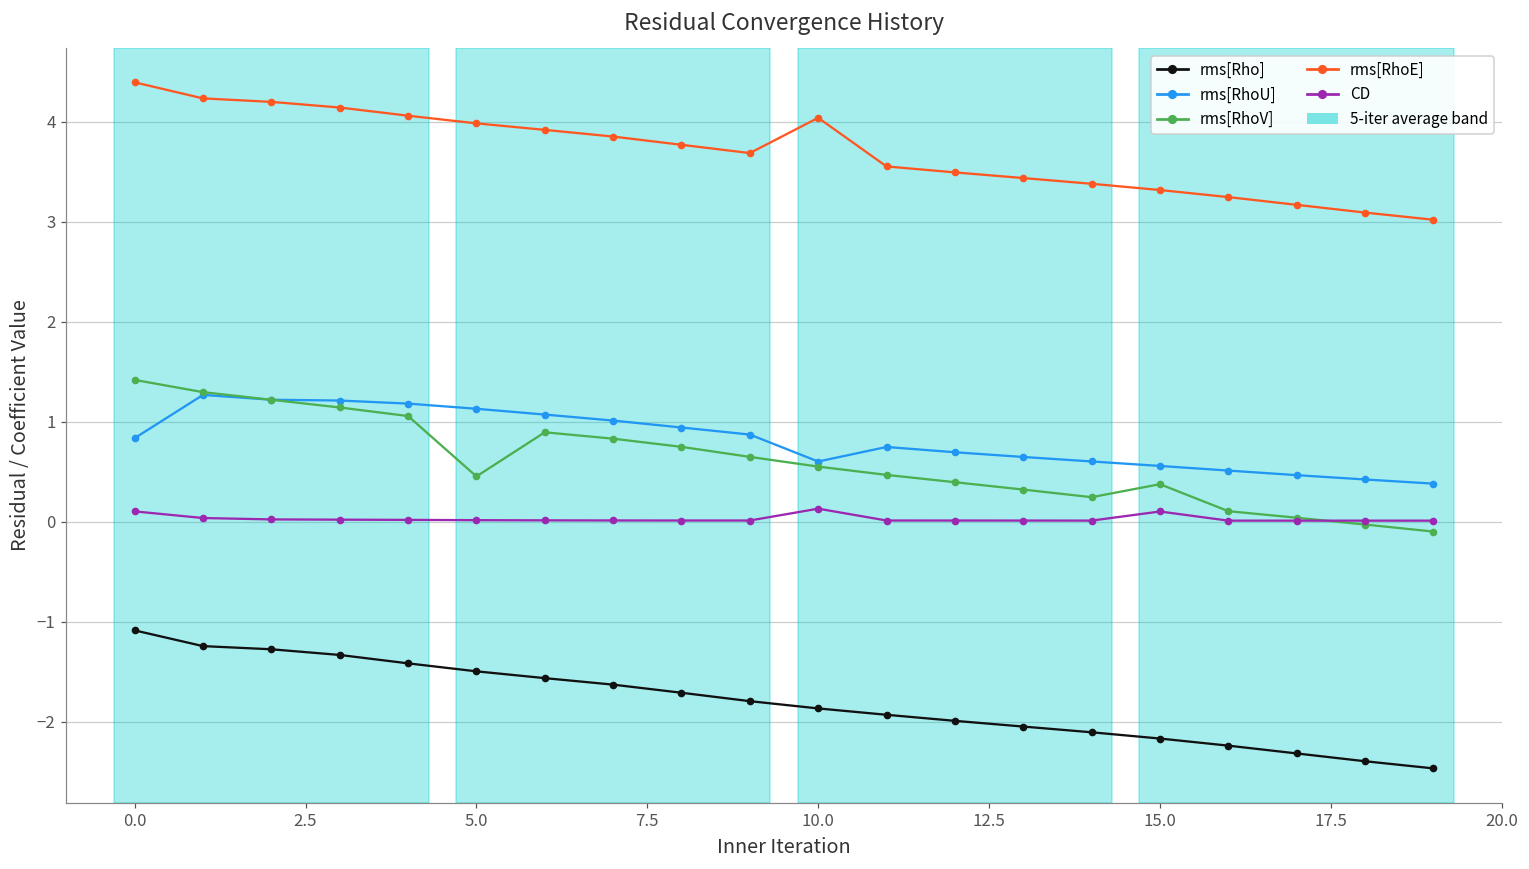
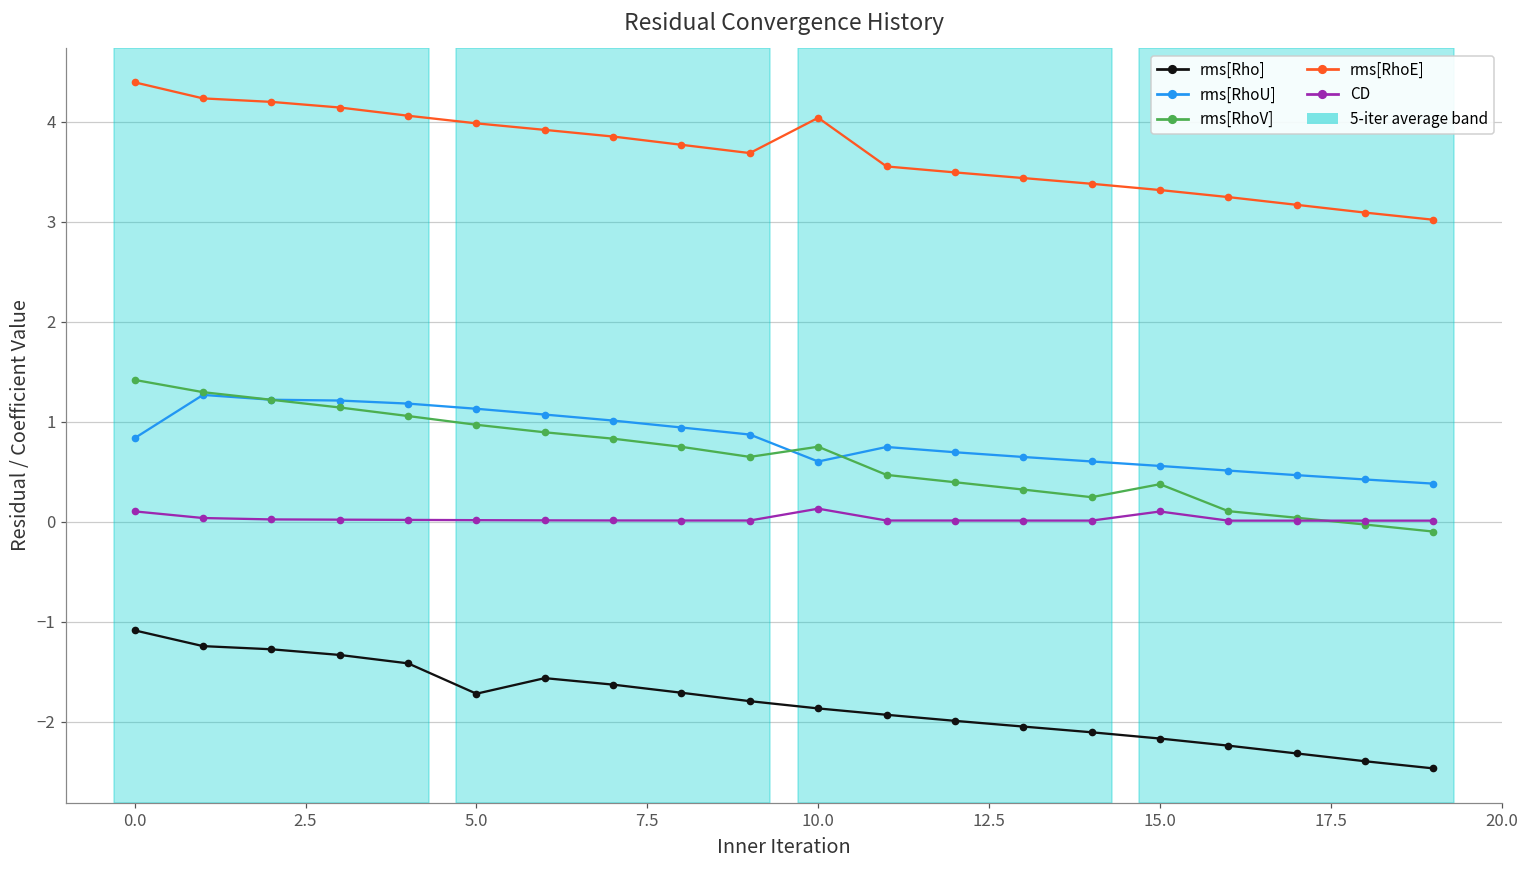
  {
    "rms[Rho]": {
      "0.0": -1.1,
-     "5.0": -1.5,
+     "5.0": -1.7,
      "10.0": -1.9,
      "15.0": -2.2
    },
    "rms[RhoU]": {
      "0.0": 0.8,
      "5.0": 1.1,
      "10.0": 0.6,
      "15.0": 0.6
    },
    "rms[RhoV]": {
      "0.0": 1.4,
-     "5.0": 0.5,
-     "10.0": 0.6,
+     "5.0": 1.0,
+     "10.0": 0.7,
      "15.0": 0.4
    },
    "rms[RhoE]": {
      "0.0": 4.4,
      "5.0": 4.0,
      "10.0": 4.0,
      "15.0": 3.3
    },
    "CD": {
      "0.0": 0.1,
      "5.0": 0.0,
      "10.0": 0.1,
      "15.0": 0.1
    }
  }
